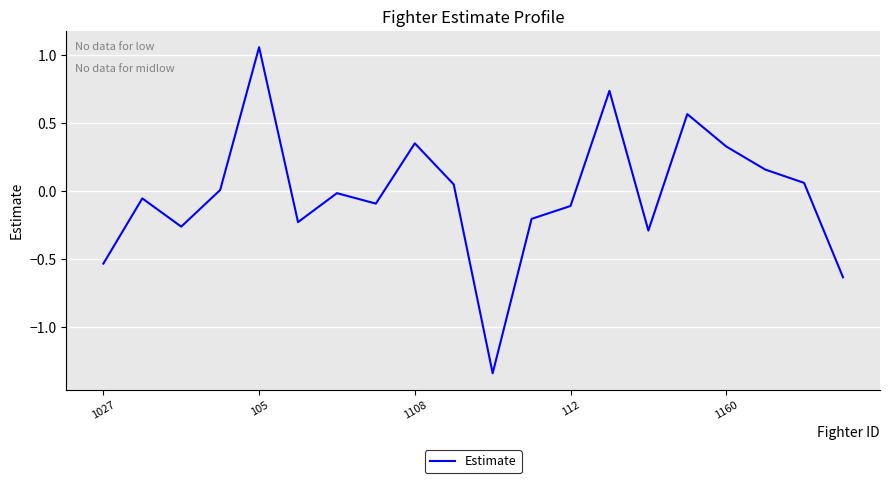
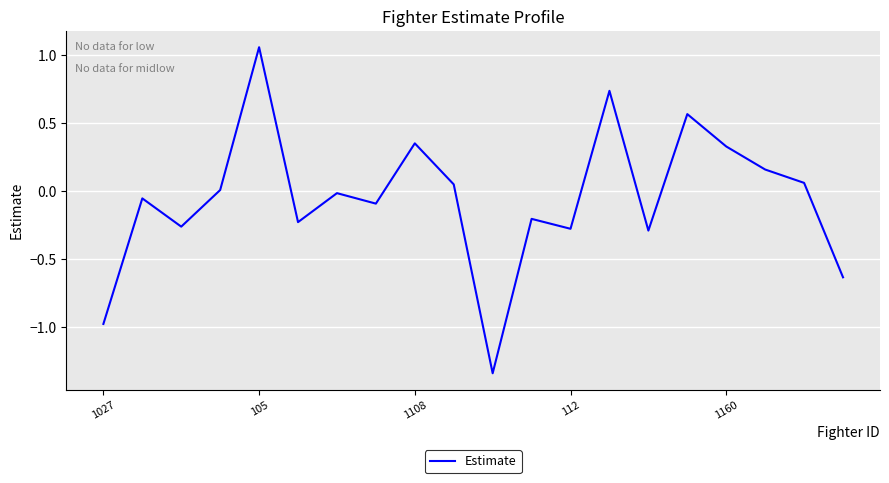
  {
-   "1027": -0.53,
+   "1027": -0.98,
    "105": 1.06,
    "1108": 0.35,
-   "112": -0.11,
+   "112": -0.28,
    "1160": 0.33
  }
